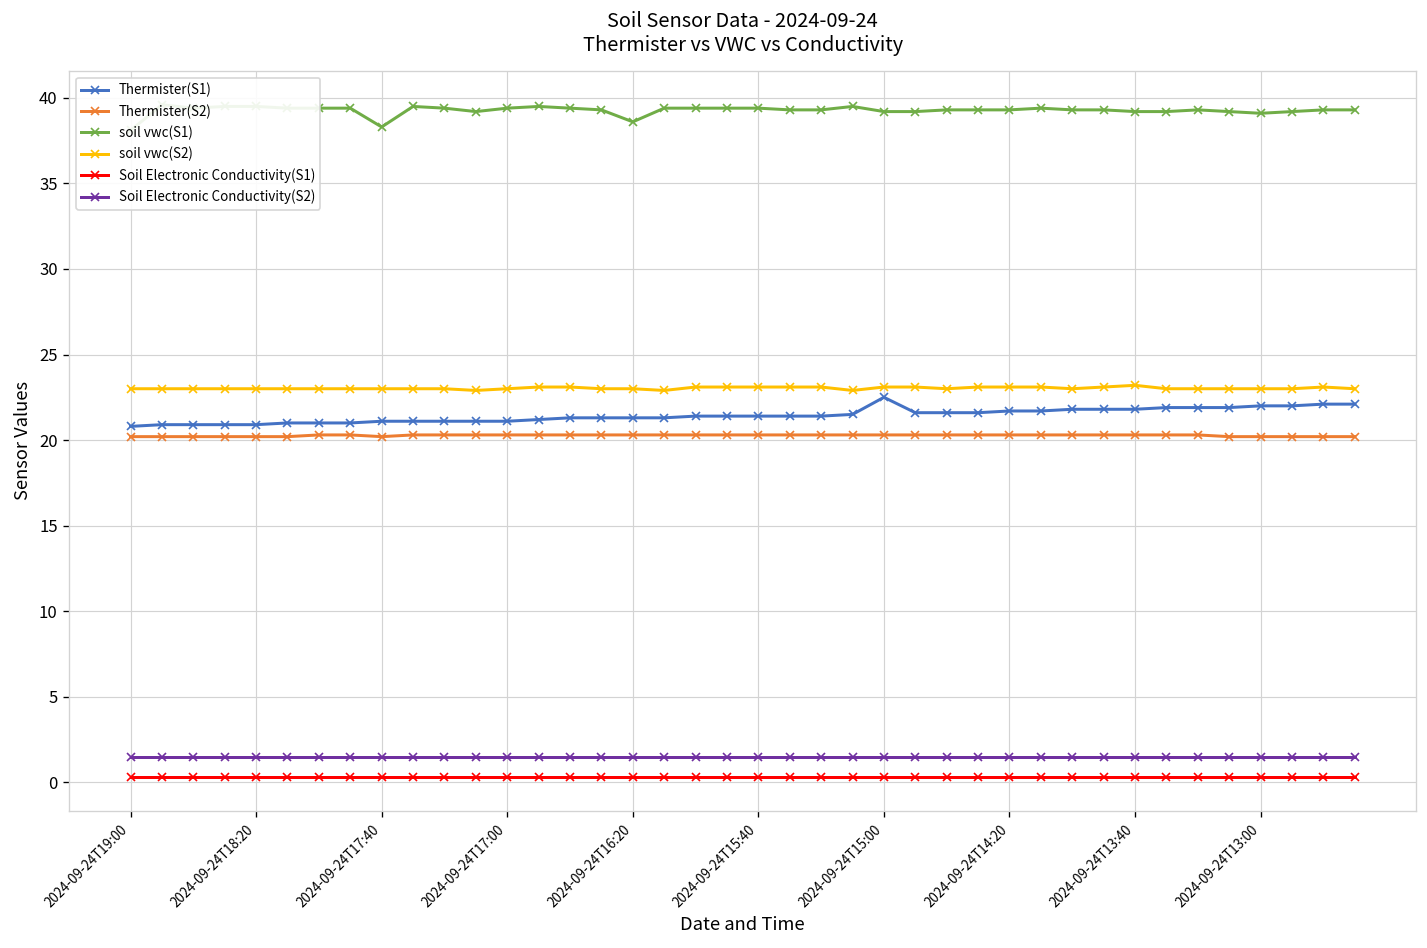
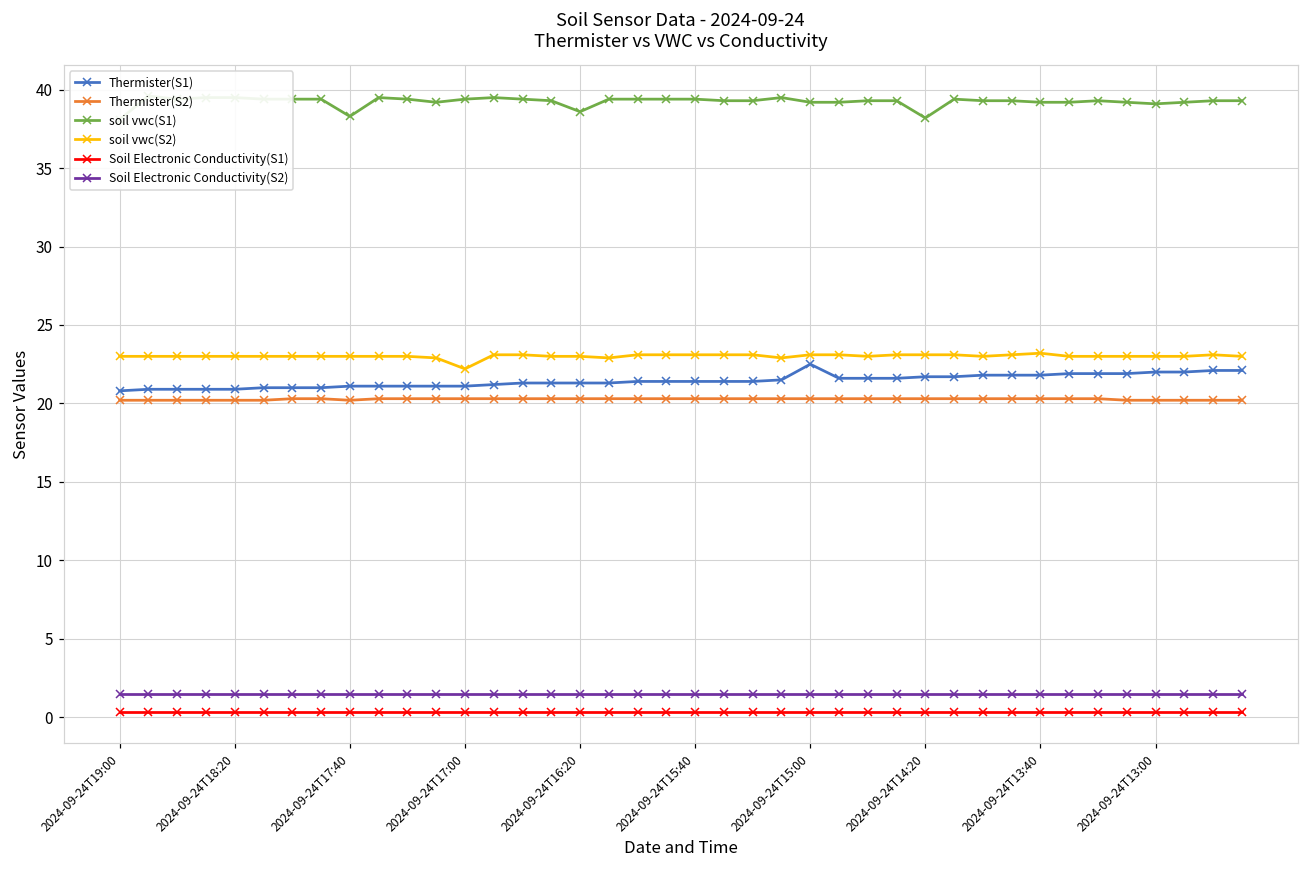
  {
    "Thermister(S1)": {
      "2024-09-24T19:00": 20.8,
      "2024-09-24T18:20": 20.9,
      "2024-09-24T17:40": 21.1,
      "2024-09-24T17:00": 21.1,
      "2024-09-24T16:20": 21.3,
      "2024-09-24T15:40": 21.4,
      "2024-09-24T15:00": 22.5,
      "2024-09-24T14:20": 21.7,
      "2024-09-24T13:40": 21.8,
      "2024-09-24T13:00": 22.0
    },
    "Thermister(S2)": {
      "2024-09-24T19:00": 20.2,
      "2024-09-24T18:20": 20.2,
      "2024-09-24T17:40": 20.2,
      "2024-09-24T17:00": 20.3,
      "2024-09-24T16:20": 20.3,
      "2024-09-24T15:40": 20.3,
      "2024-09-24T15:00": 20.3,
      "2024-09-24T14:20": 20.3,
      "2024-09-24T13:40": 20.3,
      "2024-09-24T13:00": 20.2
    },
    "soil vwc(S1)": {
      "2024-09-24T17:40": 38.3,
      "2024-09-24T17:00": 39.4,
      "2024-09-24T16:20": 38.6,
      "2024-09-24T15:40": 39.4,
      "2024-09-24T15:00": 39.2,
-     "2024-09-24T14:20": 39.3,
+     "2024-09-24T14:20": 38.2,
      "2024-09-24T13:40": 39.2,
      "2024-09-24T13:00": 39.1
    },
    "soil vwc(S2)": {
      "2024-09-24T19:00": 23.0,
      "2024-09-24T18:20": 23.0,
      "2024-09-24T17:40": 23.0,
-     "2024-09-24T17:00": 23.0,
+     "2024-09-24T17:00": 22.2,
      "2024-09-24T16:20": 23.0,
      "2024-09-24T15:40": 23.1,
      "2024-09-24T15:00": 23.1,
      "2024-09-24T14:20": 23.1,
      "2024-09-24T13:40": 23.2,
      "2024-09-24T13:00": 23.0
    },
    "Soil Electronic Conductivity(S1)": {
      "2024-09-24T19:00": 0.3,
      "2024-09-24T18:20": 0.3,
      "2024-09-24T17:40": 0.3,
      "2024-09-24T17:00": 0.3,
      "2024-09-24T16:20": 0.3,
      "2024-09-24T15:40": 0.3,
      "2024-09-24T15:00": 0.3,
      "2024-09-24T14:20": 0.3,
      "2024-09-24T13:40": 0.3,
      "2024-09-24T13:00": 0.3
    },
    "Soil Electronic Conductivity(S2)": {
      "2024-09-24T19:00": 1.5,
      "2024-09-24T18:20": 1.5,
      "2024-09-24T17:40": 1.5,
      "2024-09-24T17:00": 1.5,
      "2024-09-24T16:20": 1.5,
      "2024-09-24T15:40": 1.5,
      "2024-09-24T15:00": 1.5,
      "2024-09-24T14:20": 1.5,
      "2024-09-24T13:40": 1.5,
      "2024-09-24T13:00": 1.5
    }
  }
